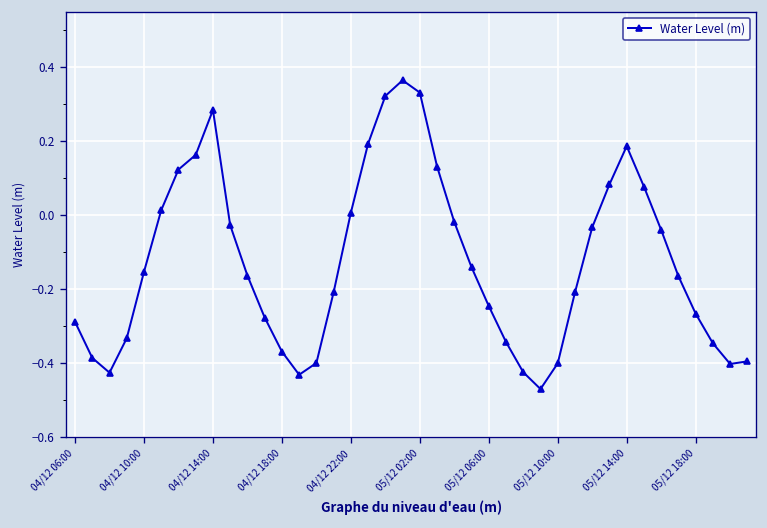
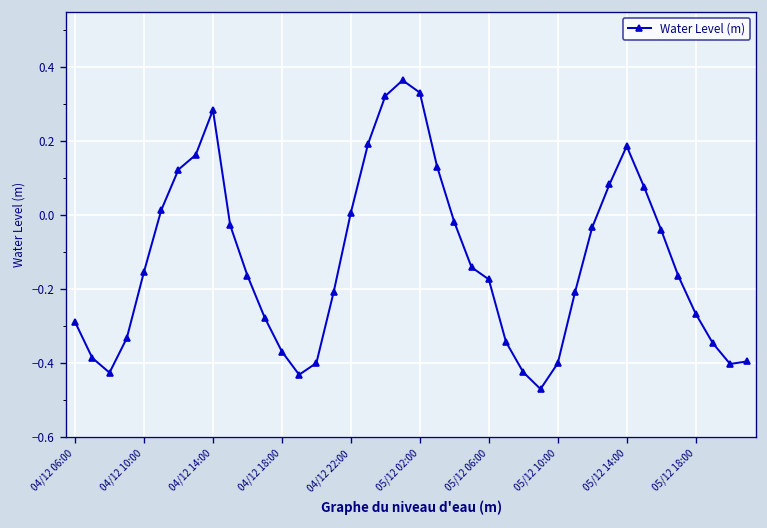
  {
    "04/12 06:00": -0.29,
    "04/12 10:00": -0.15,
    "04/12 14:00": 0.28,
    "04/12 18:00": -0.37,
    "04/12 22:00": 0.01,
    "05/12 02:00": 0.33,
-   "05/12 06:00": -0.25,
+   "05/12 06:00": -0.17,
    "05/12 10:00": -0.40,
    "05/12 14:00": 0.19,
    "05/12 18:00": -0.27
  }
